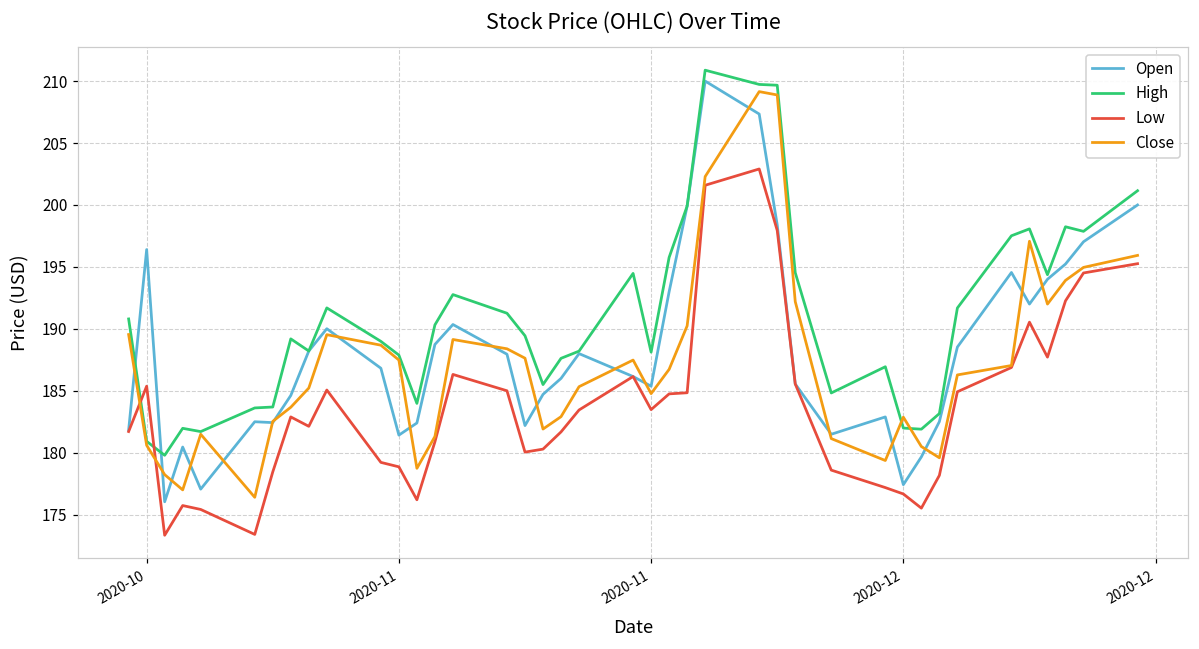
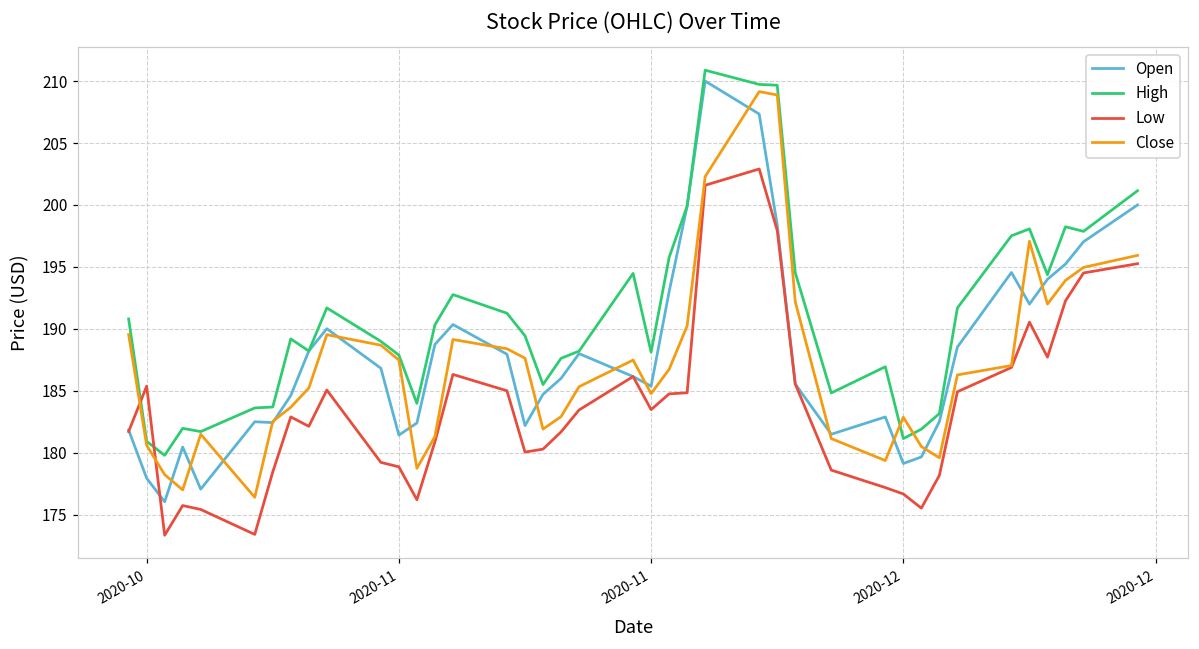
  {
    "Open": {
-     "2020-10": 196.4,
-     "2020-12": 177.4
+     "2020-10": 177.9,
+     "2020-12": 179.1
    },
    "High": {
      "2020-10": 180.9,
-     "2020-12": 182.0
+     "2020-12": 181.1
    },
    "Low": {
      "2020-10": 185.4,
      "2020-12": 176.7
    },
    "Close": {
      "2020-10": 180.6,
      "2020-12": 182.9
    }
  }
